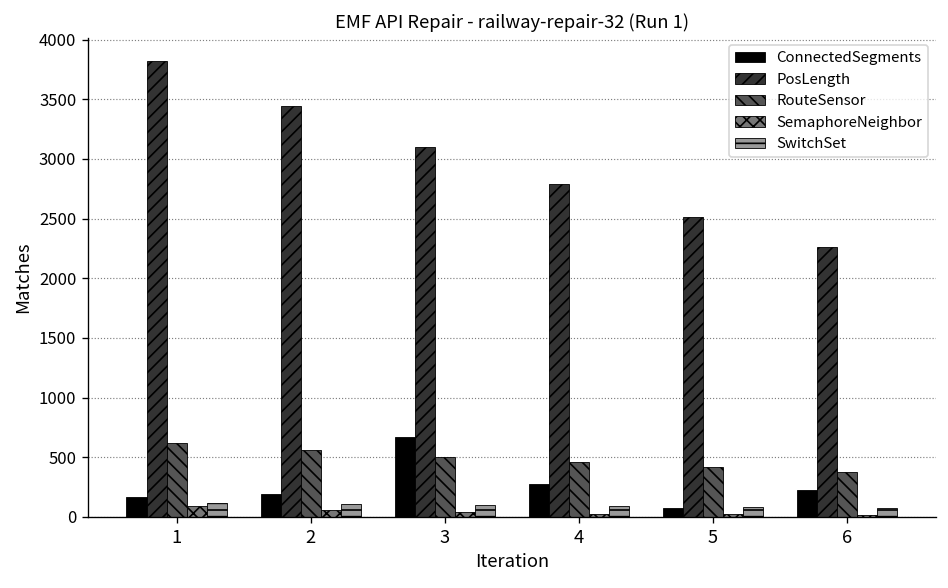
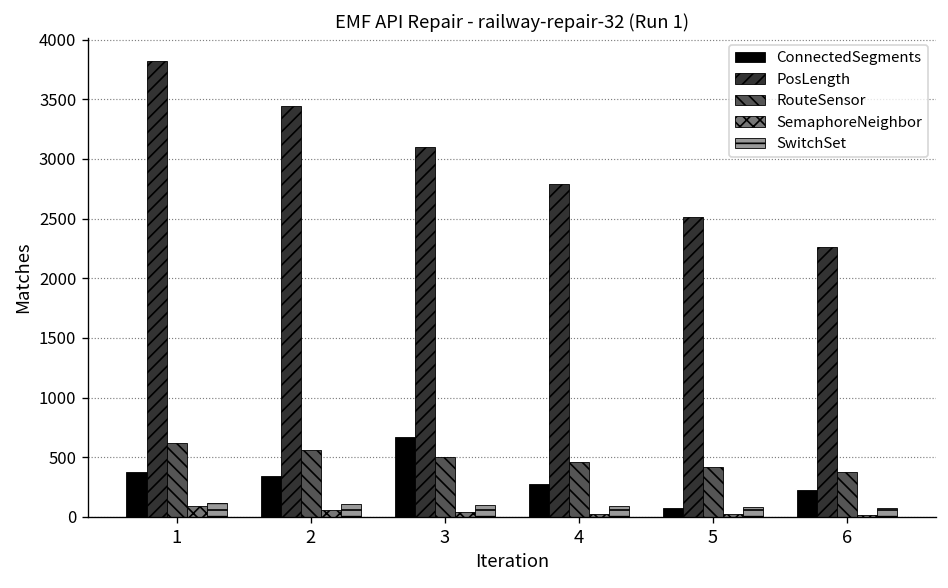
  {
    "ConnectedSegments": {
-     "1": 200,
-     "2": 200,
+     "1": 400,
+     "2": 300,
      "3": 700,
      "4": 300,
      "5": 100,
      "6": 200
    }
  }
